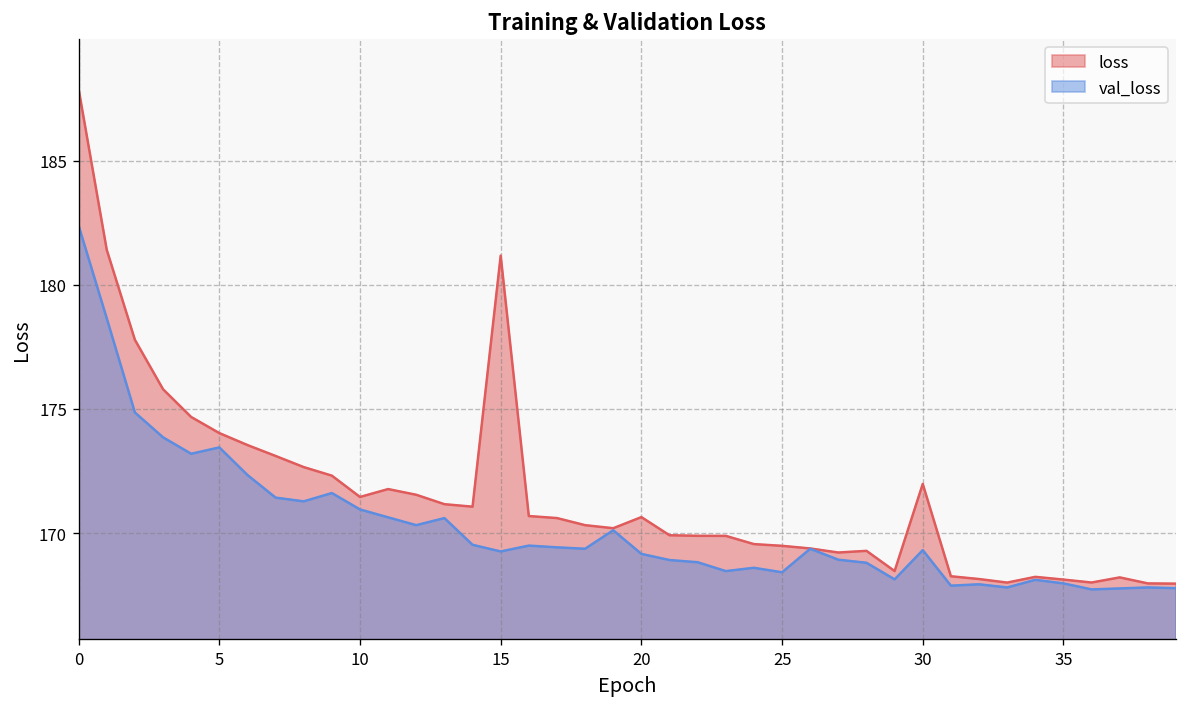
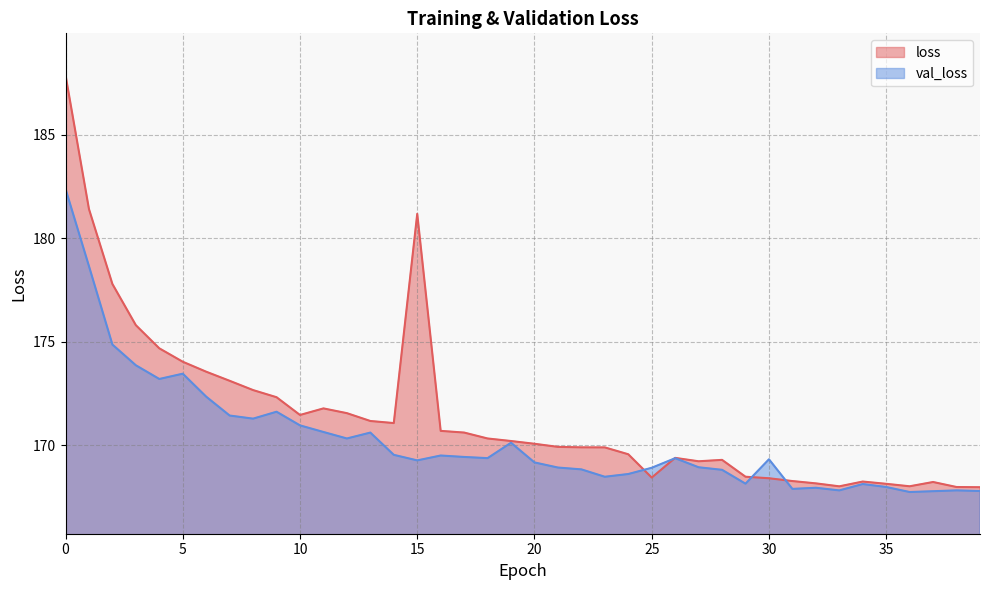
  {
    "loss": {
      "0": 187.9,
      "5": 174.0,
      "10": 171.5,
      "15": 181.2,
-     "20": 170.6,
-     "25": 169.5,
-     "30": 172.0,
+     "20": 170.1,
+     "25": 168.4,
+     "30": 168.4,
      "35": 168.1
    },
    "val_loss": {
      "0": 182.4,
      "5": 173.4,
      "10": 171.0,
      "15": 169.3,
      "20": 169.2,
-     "25": 168.4,
+     "25": 168.9,
      "30": 169.3,
      "35": 168.0
    }
  }
